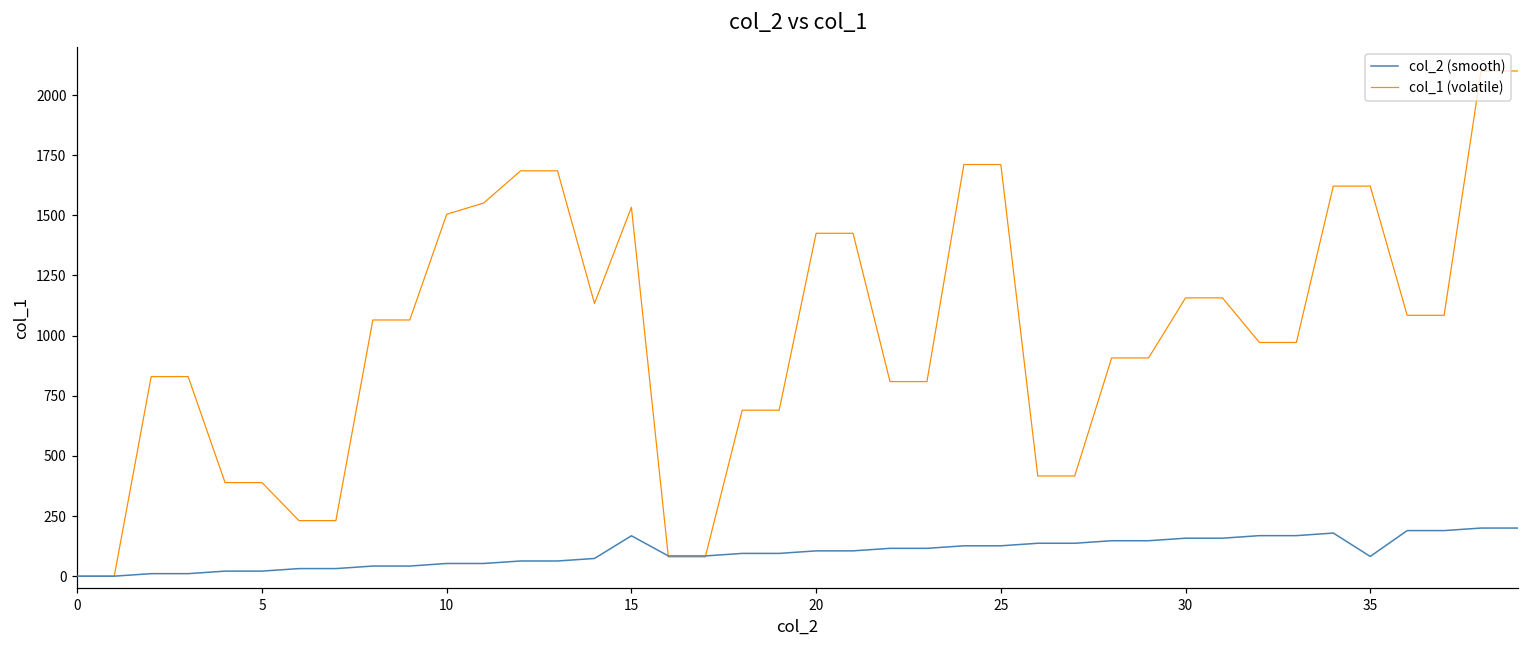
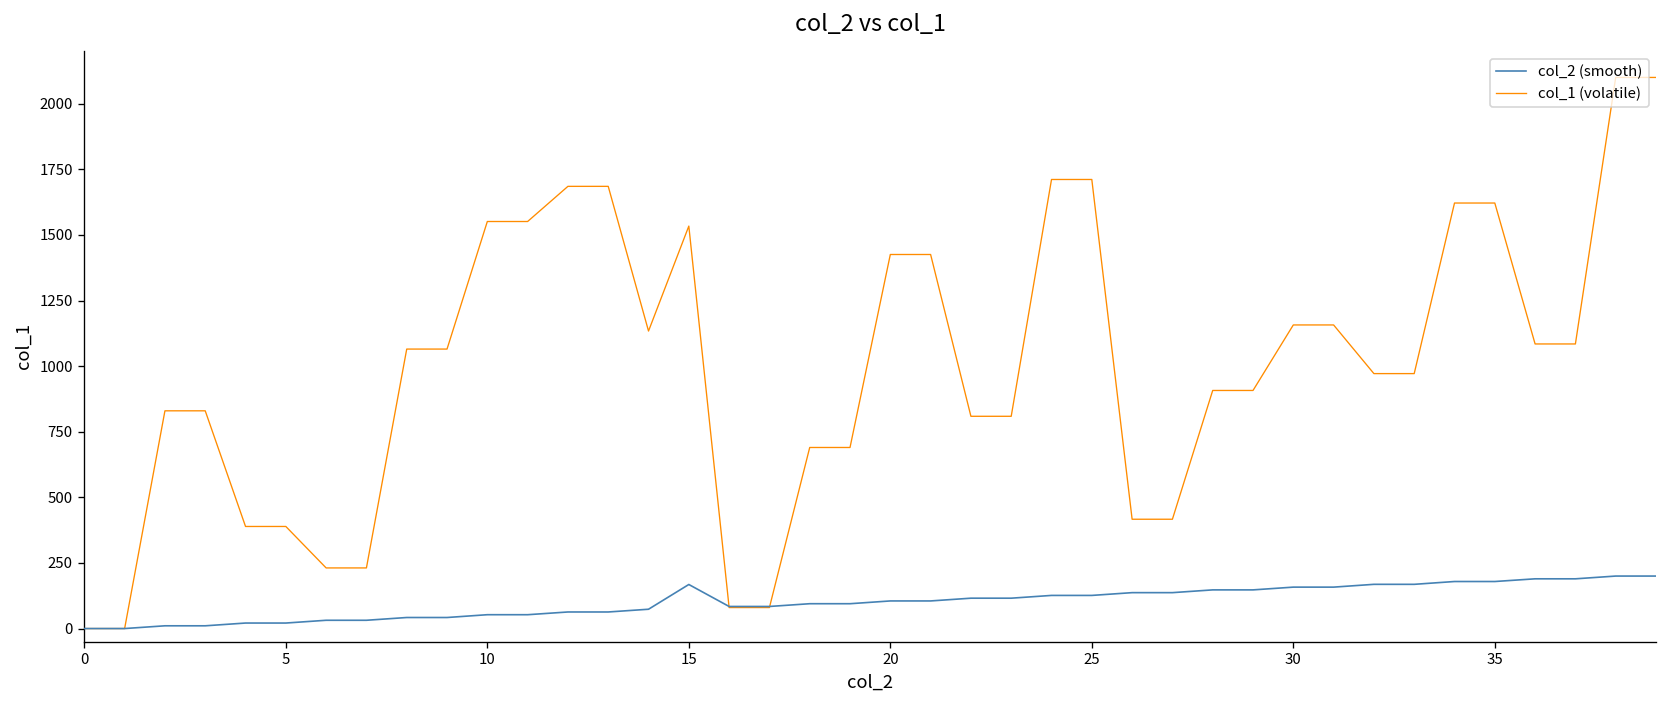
  {
    "col_2 (smooth)": {
      "5": 20,
      "10": 50,
      "15": 170,
      "20": 110,
      "25": 130,
      "30": 160,
-     "35": 80
+     "35": 180
    },
    "col_1 (volatile)": {
      "5": 390,
-     "10": 1500,
+     "10": 1550,
      "15": 1530,
      "20": 1430,
      "25": 1710,
      "30": 1160,
      "35": 1620
    }
  }
